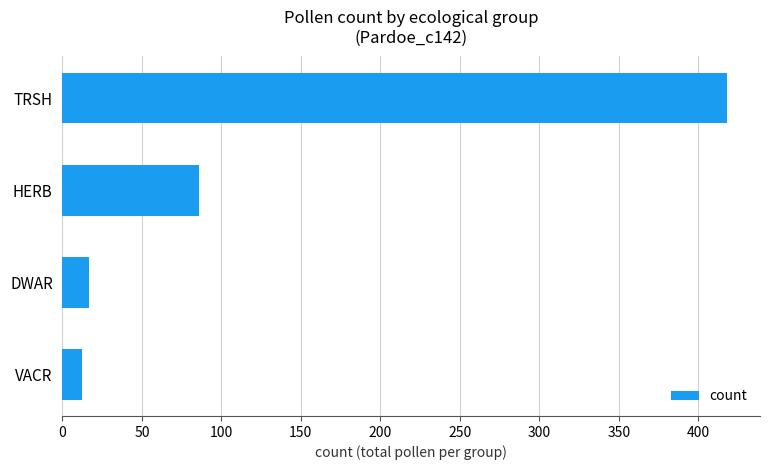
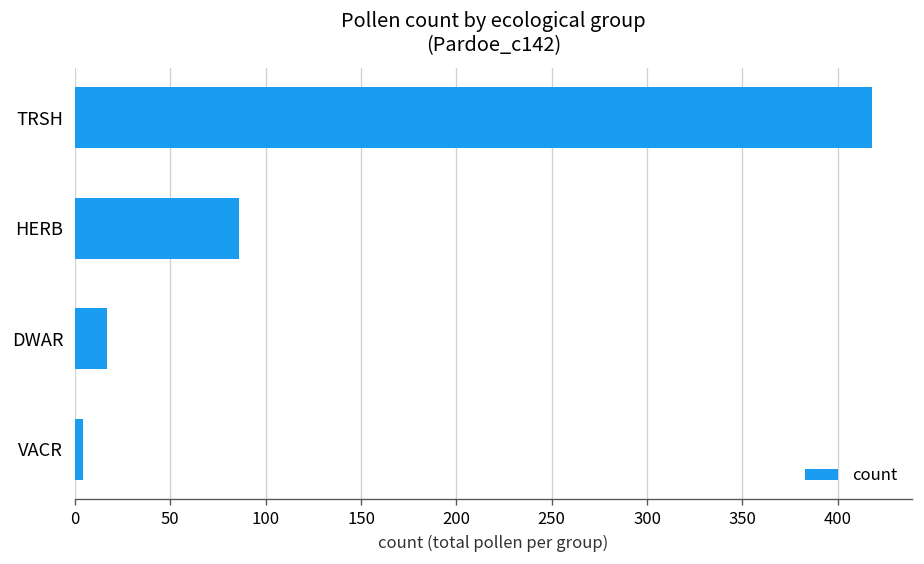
  {
    "TRSH": 418,
    "HERB": 86,
    "DWAR": 17,
-   "VACR": 12
+   "VACR": 4
  }
